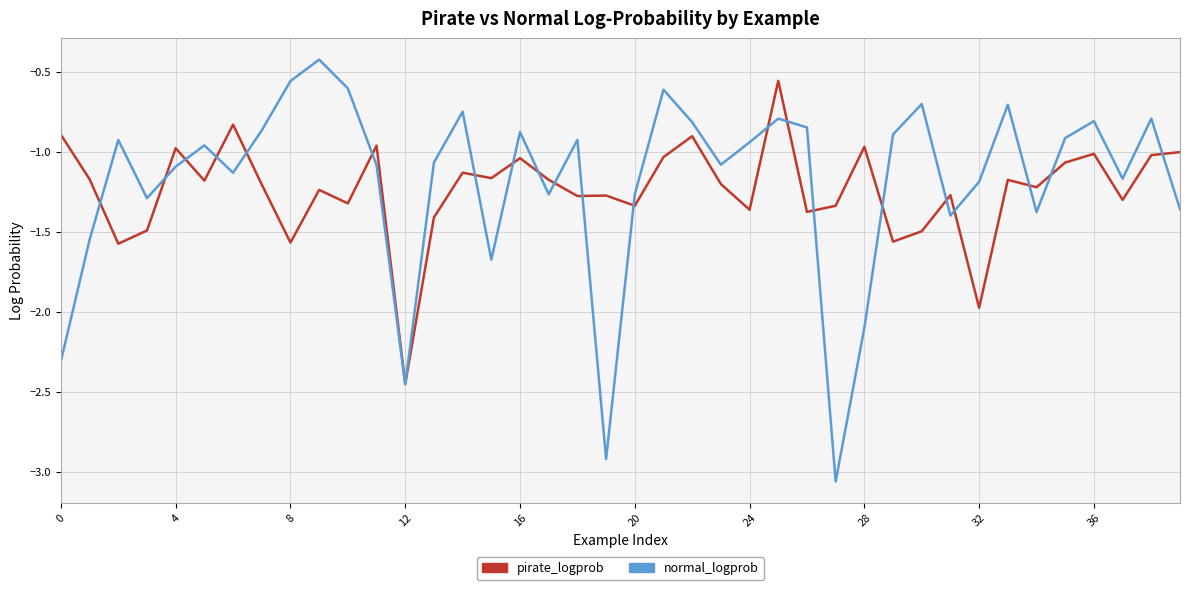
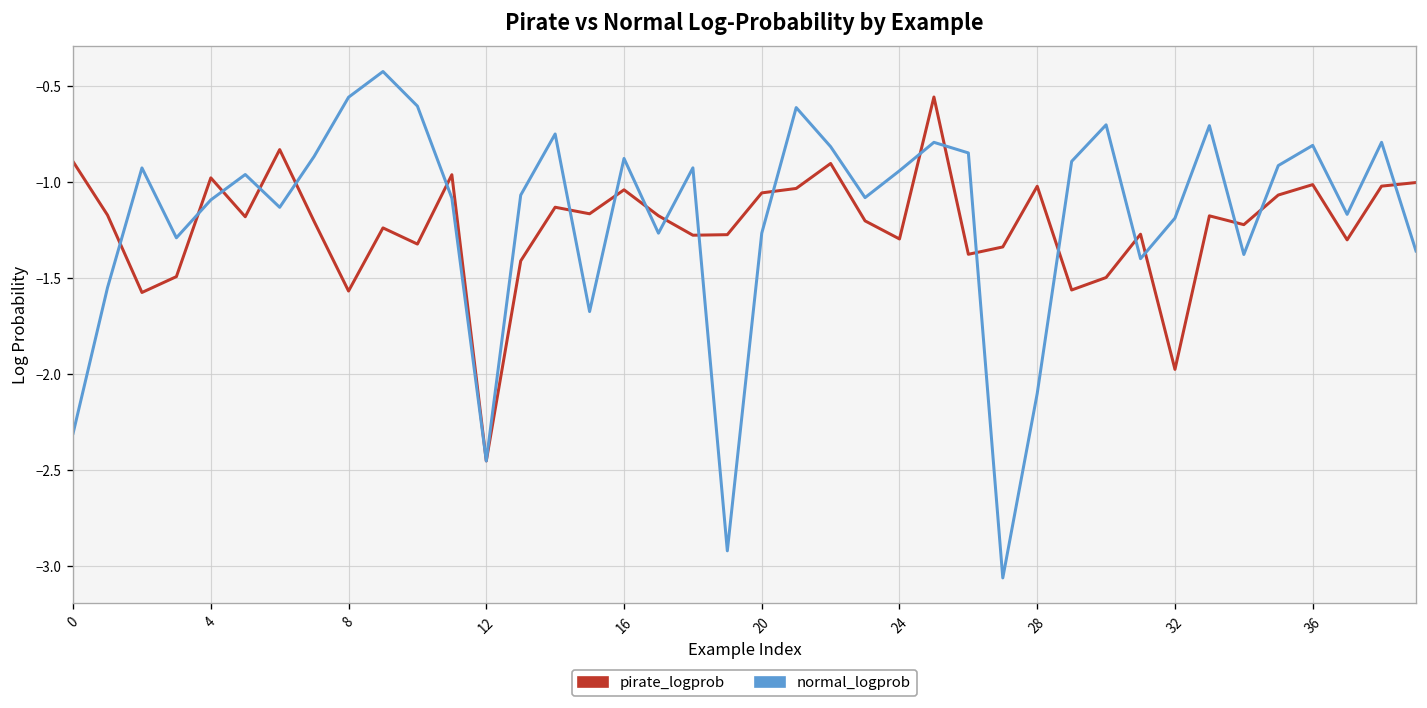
  {
    "pirate_logprob": {
      "0": -0.89,
      "4": -0.98,
      "8": -1.57,
      "16": -1.04,
-     "20": -1.34,
-     "24": -1.36,
-     "28": -0.97,
+     "20": -1.06,
+     "24": -1.30,
+     "28": -1.02,
      "32": -1.98,
      "36": -1.01
    },
    "normal_logprob": {
      "0": -2.31,
      "4": -1.09,
      "8": -0.56,
      "16": -0.88,
      "20": -1.27,
      "24": -0.94,
      "28": -2.10,
      "32": -1.19,
      "36": -0.81
    }
  }
